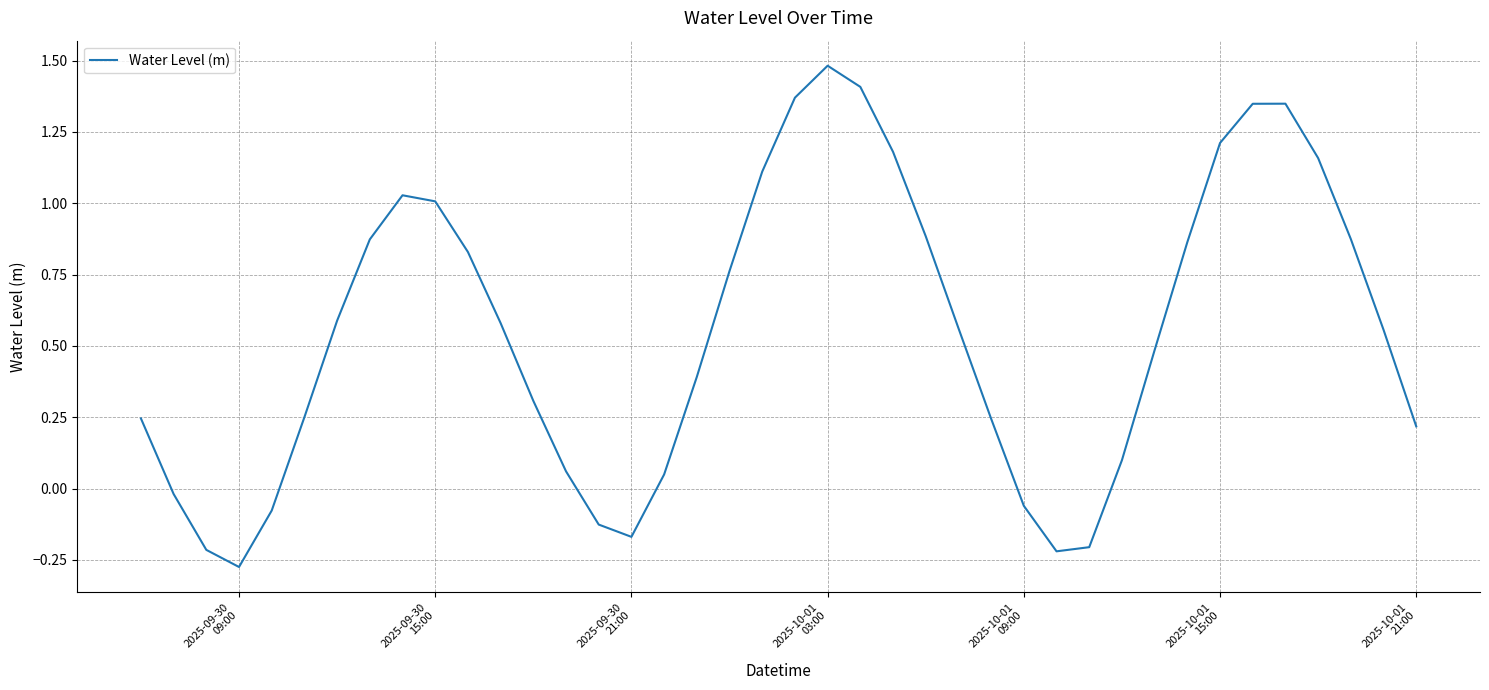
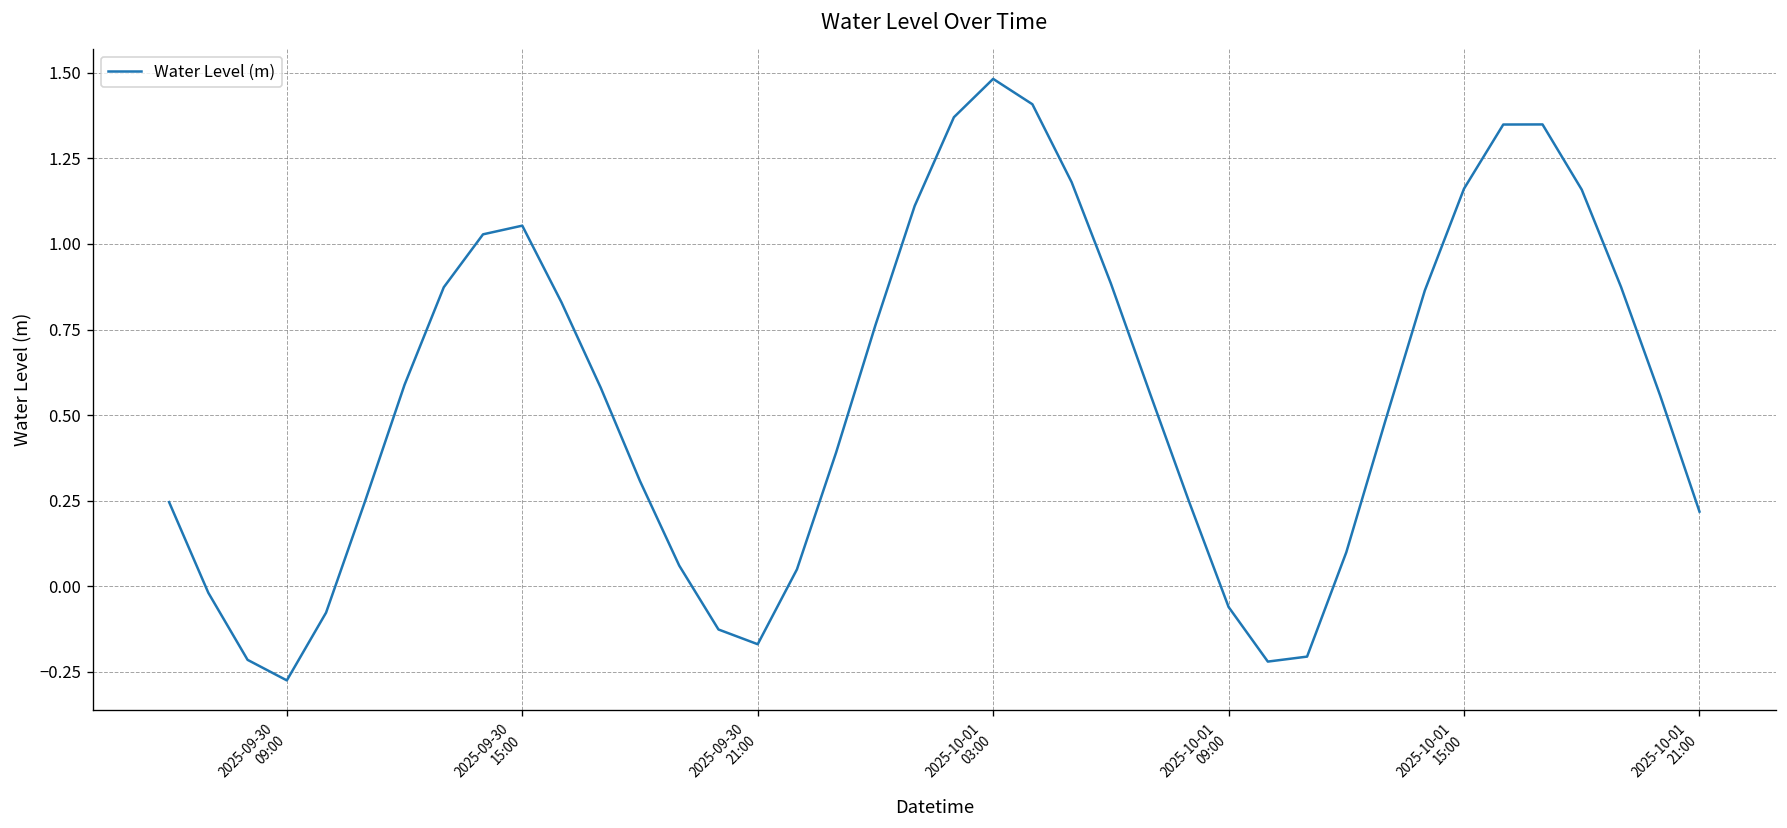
  {
    "2025-09-30 09:00": -0.28,
-   "2025-09-30 15:00": 1.01,
+   "2025-09-30 15:00": 1.05,
    "2025-09-30 21:00": -0.17,
    "2025-10-01 03:00": 1.48,
    "2025-10-01 09:00": -0.06,
-   "2025-10-01 15:00": 1.21,
+   "2025-10-01 15:00": 1.16,
    "2025-10-01 21:00": 0.22
  }
